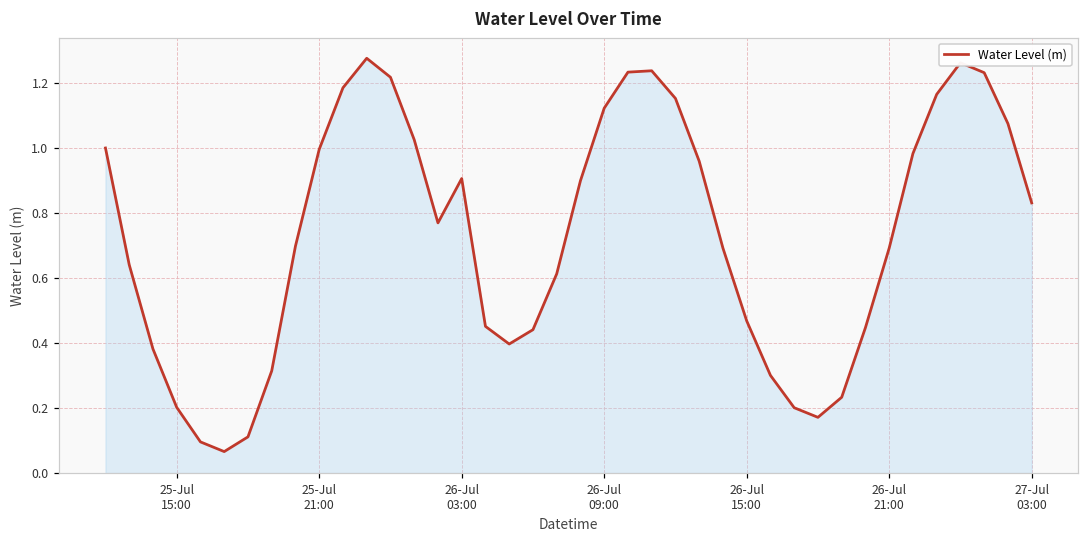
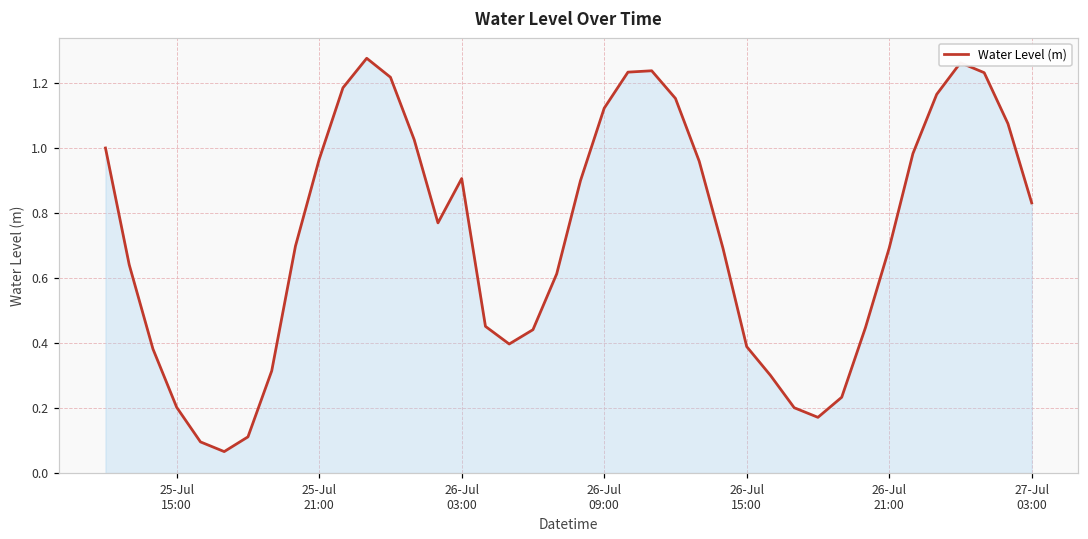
  {
    "25-Jul 15:00": 0.20,
-   "25-Jul 21:00": 1.00,
+   "25-Jul 21:00": 0.97,
    "26-Jul 03:00": 0.91,
    "26-Jul 09:00": 1.12,
-   "26-Jul 15:00": 0.47,
+   "26-Jul 15:00": 0.39,
    "26-Jul 21:00": 0.69,
    "27-Jul 03:00": 0.83
  }
